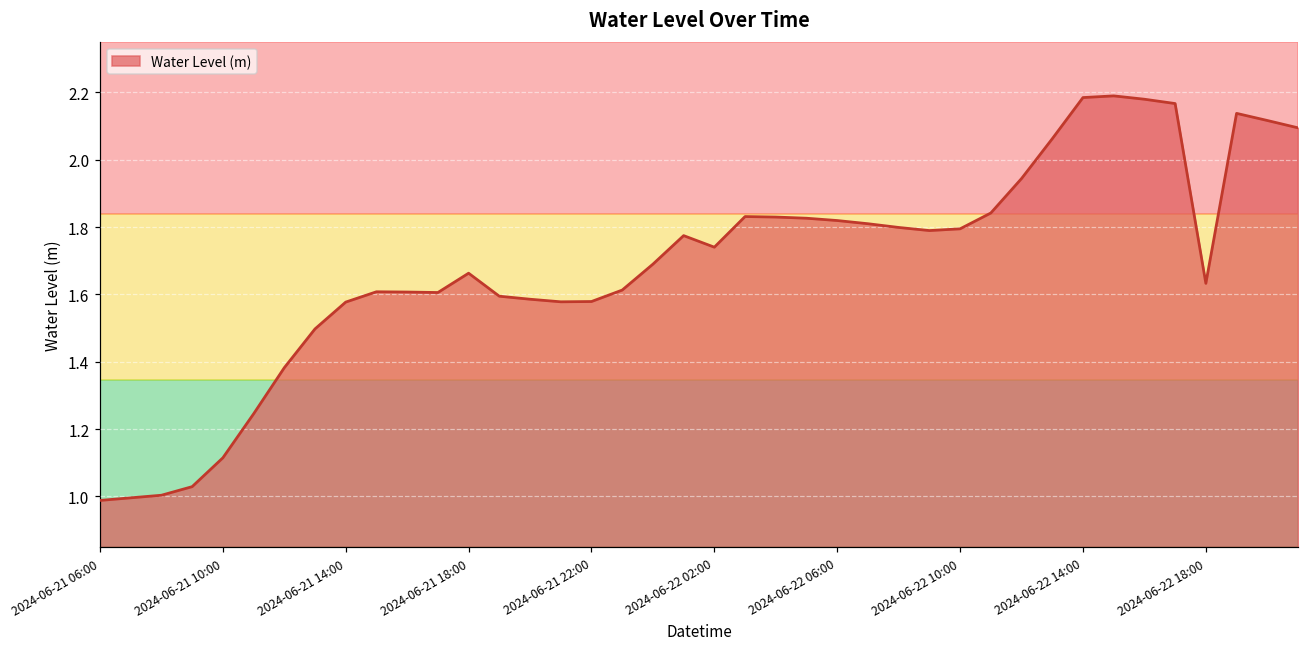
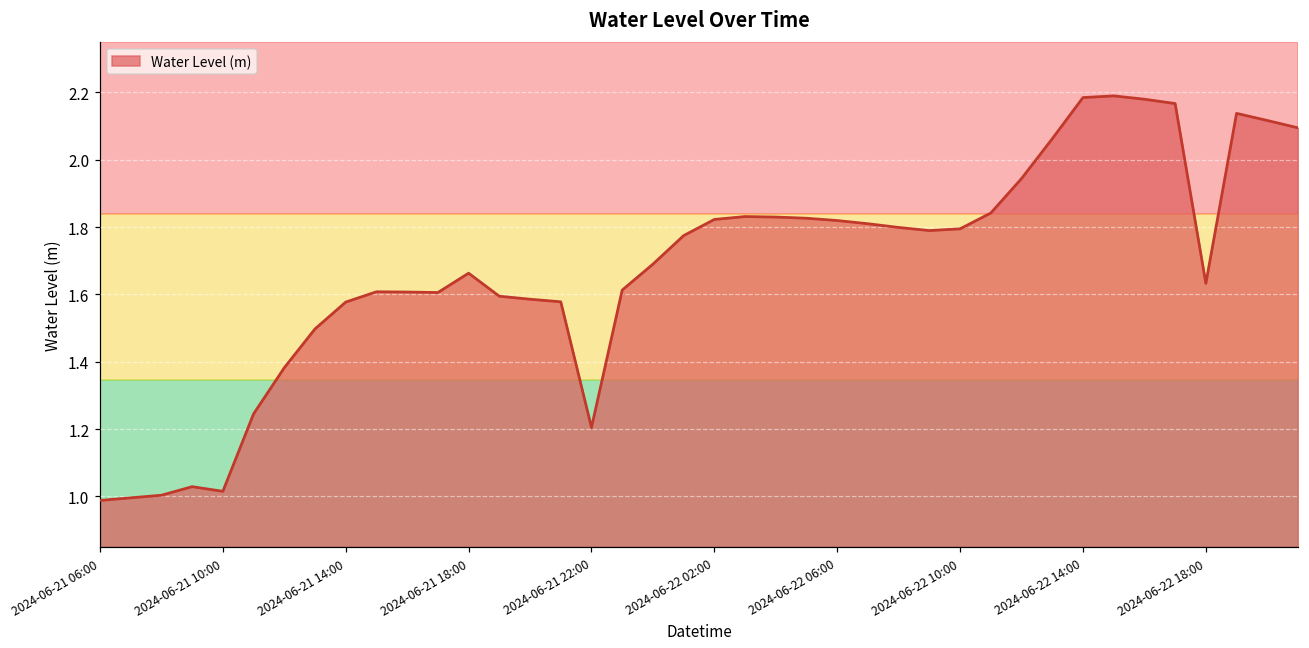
  {
    "2024-06-21 06:00": 0.99,
-   "2024-06-21 10:00": 1.11,
+   "2024-06-21 10:00": 1.02,
    "2024-06-21 14:00": 1.58,
    "2024-06-21 18:00": 1.66,
-   "2024-06-21 22:00": 1.58,
-   "2024-06-22 02:00": 1.74,
+   "2024-06-21 22:00": 1.20,
+   "2024-06-22 02:00": 1.82,
    "2024-06-22 06:00": 1.82,
    "2024-06-22 10:00": 1.79,
    "2024-06-22 14:00": 2.18,
    "2024-06-22 18:00": 1.63
  }
